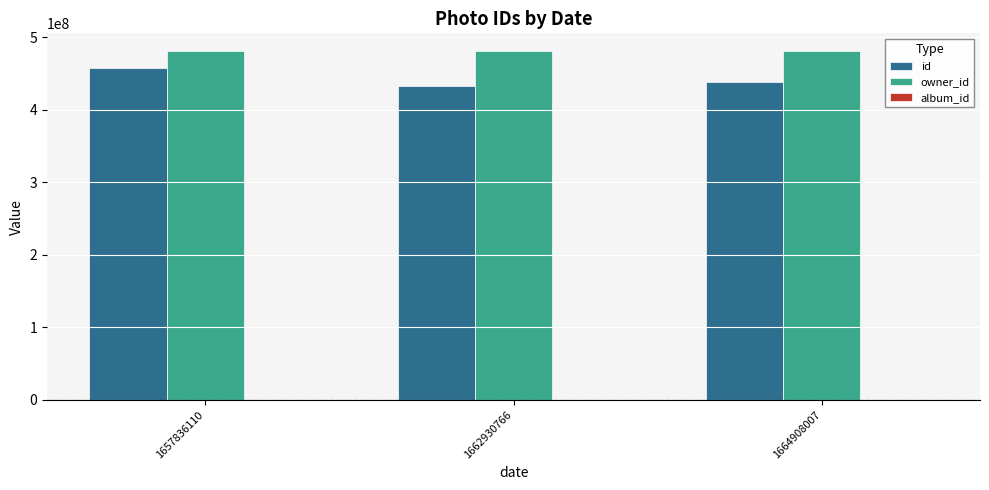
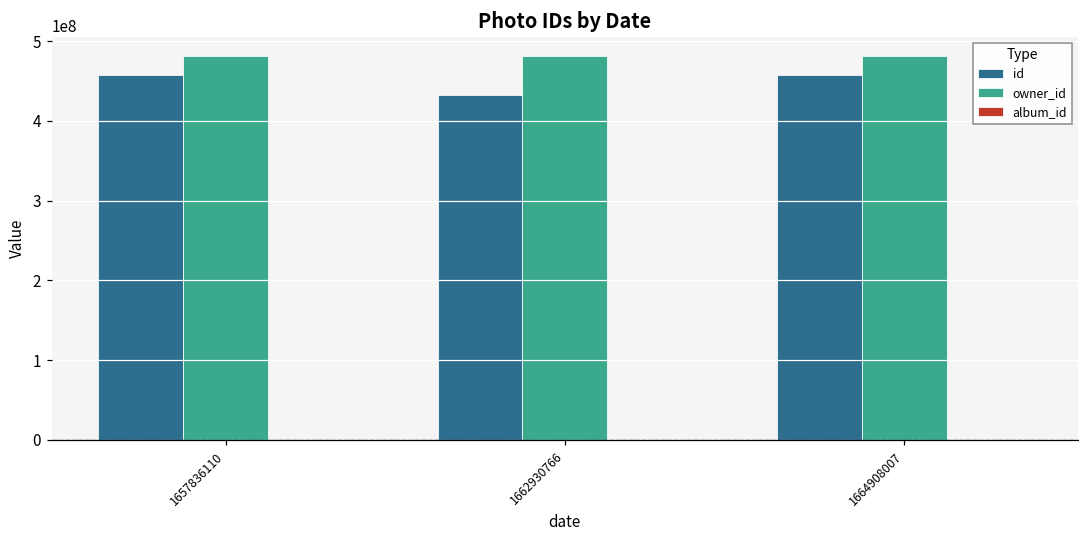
  {
    "id": {
      "1657836110": 460000000,
      "1662930766": 430000000,
-     "1664908007": 440000000
+     "1664908007": 460000000
    },
    "owner_id": {
      "1657836110": 480000000,
      "1662930766": 480000000,
      "1664908007": 480000000
    }
  }
